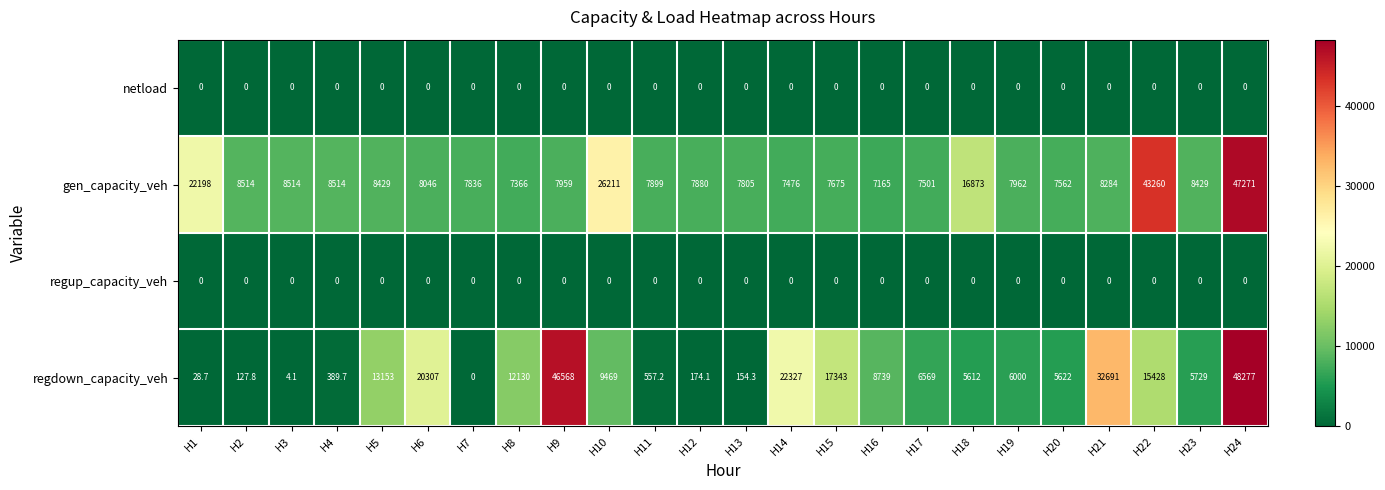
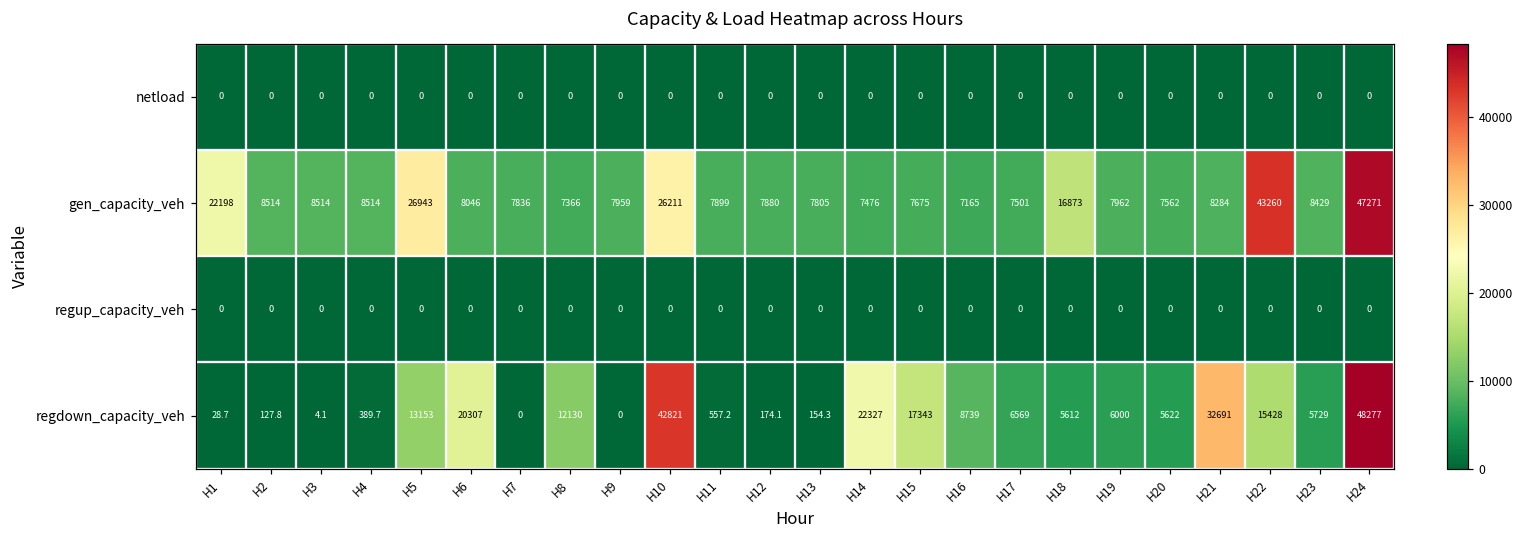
  {
    "netload": {
      "H1": 0,
      "H2": 0,
      "H3": 0,
      "H4": 0,
      "H5": 0,
      "H6": 0,
      "H7": 0,
      "H8": 0,
      "H9": 0,
      "H10": 0,
      "H11": 0,
      "H12": 0,
      "H13": 0,
      "H14": 0,
      "H15": 0,
      "H16": 0,
      "H17": 0,
      "H18": 0,
      "H19": 0,
      "H20": 0,
      "H21": 0,
      "H22": 0,
      "H23": 0,
      "H24": 0
    },
    "gen_capacity_veh": {
      "H1": 22198,
      "H2": 8514,
      "H3": 8514,
      "H4": 8514,
-     "H5": 8429,
+     "H5": 26943,
      "H6": 8046,
      "H7": 7836,
      "H8": 7366,
      "H9": 7959,
      "H10": 26211,
      "H11": 7899,
      "H12": 7880,
      "H13": 7805,
      "H14": 7476,
      "H15": 7675,
      "H16": 7165,
      "H17": 7501,
      "H18": 16873,
      "H19": 7962,
      "H20": 7562,
      "H21": 8284,
      "H22": 43260,
      "H23": 8429,
      "H24": 47271
    },
    "regup_capacity_veh": {
      "H1": 0,
      "H2": 0,
      "H3": 0,
      "H4": 0,
      "H5": 0,
      "H6": 0,
      "H7": 0,
      "H8": 0,
      "H9": 0,
      "H10": 0,
      "H11": 0,
      "H12": 0,
      "H13": 0,
      "H14": 0,
      "H15": 0,
      "H16": 0,
      "H17": 0,
      "H18": 0,
      "H19": 0,
      "H20": 0,
      "H21": 0,
      "H22": 0,
      "H23": 0,
      "H24": 0
    },
    "regdown_capacity_veh": {
      "H1": 28.7,
      "H2": 127.8,
      "H3": 4.1,
      "H4": 389.7,
      "H5": 13153,
      "H6": 20307,
      "H7": 0,
      "H8": 12130,
-     "H9": 46568,
-     "H10": 9469,
+     "H9": 0,
+     "H10": 42821,
      "H11": 557.2,
      "H12": 174.1,
      "H13": 154.3,
      "H14": 22327,
      "H15": 17343,
      "H16": 8739,
      "H17": 6569,
      "H18": 5612,
      "H19": 6000,
      "H20": 5622,
      "H21": 32691,
      "H22": 15428,
      "H23": 5729,
      "H24": 48277
    }
  }
